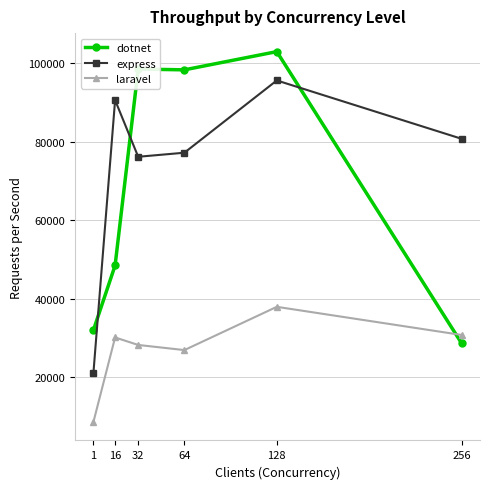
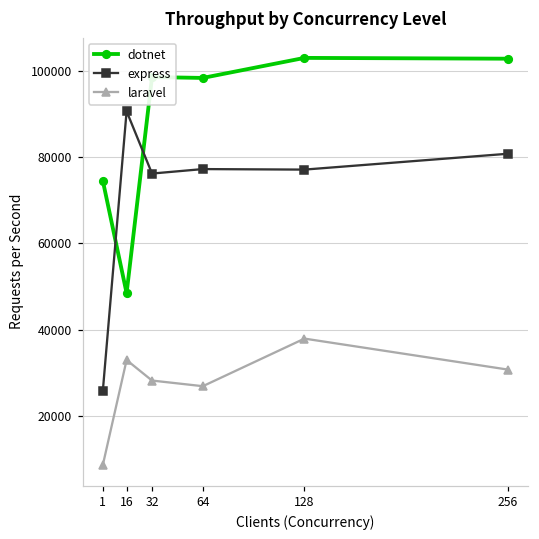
  {
    "dotnet": {
-     "1": 32000,
+     "1": 75000,
      "16": 48000,
      "64": 98000,
      "128": 103000,
-     "256": 29000
+     "256": 103000
    },
    "express": {
-     "1": 21000,
+     "1": 26000,
      "16": 91000,
      "32": 76000,
      "64": 77000,
-     "128": 96000,
+     "128": 77000,
      "256": 81000
    },
    "laravel": {
      "1": 9000,
-     "16": 30000,
+     "16": 33000,
      "32": 28000,
      "64": 27000,
      "128": 38000,
      "256": 31000
    }
  }
